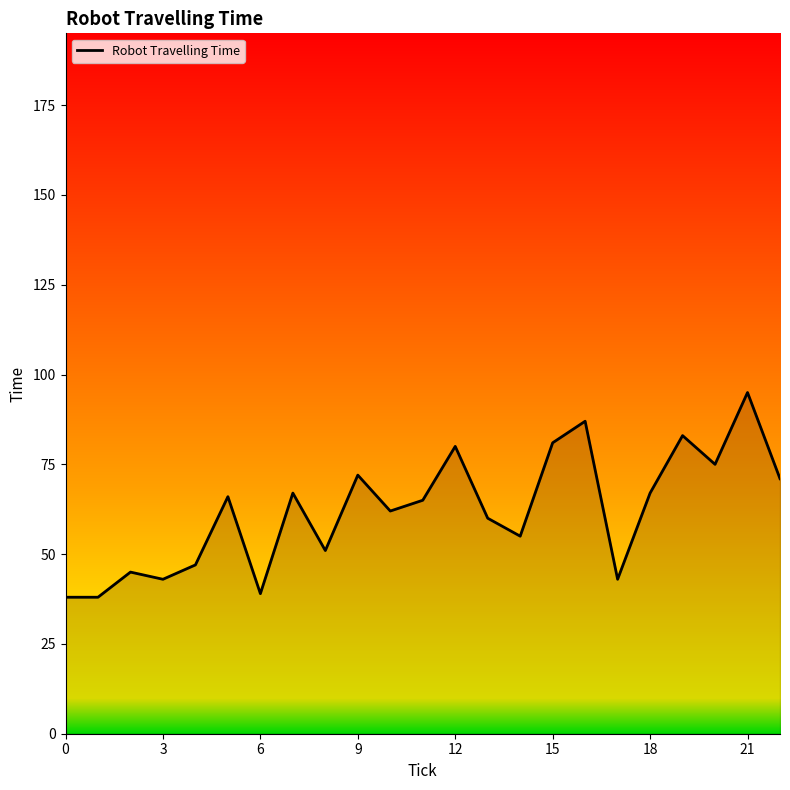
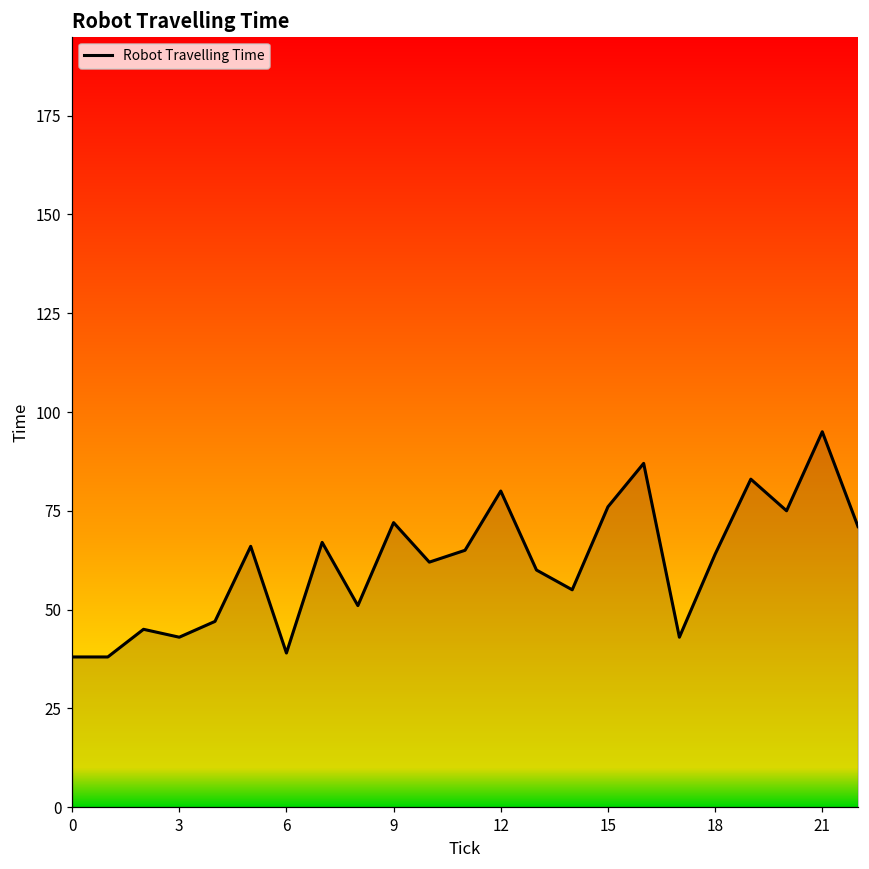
  {
    "0": 38,
    "3": 43,
    "6": 39,
    "9": 72,
    "12": 80,
-   "15": 81,
-   "18": 67,
+   "15": 76,
+   "18": 64,
    "21": 95
  }
